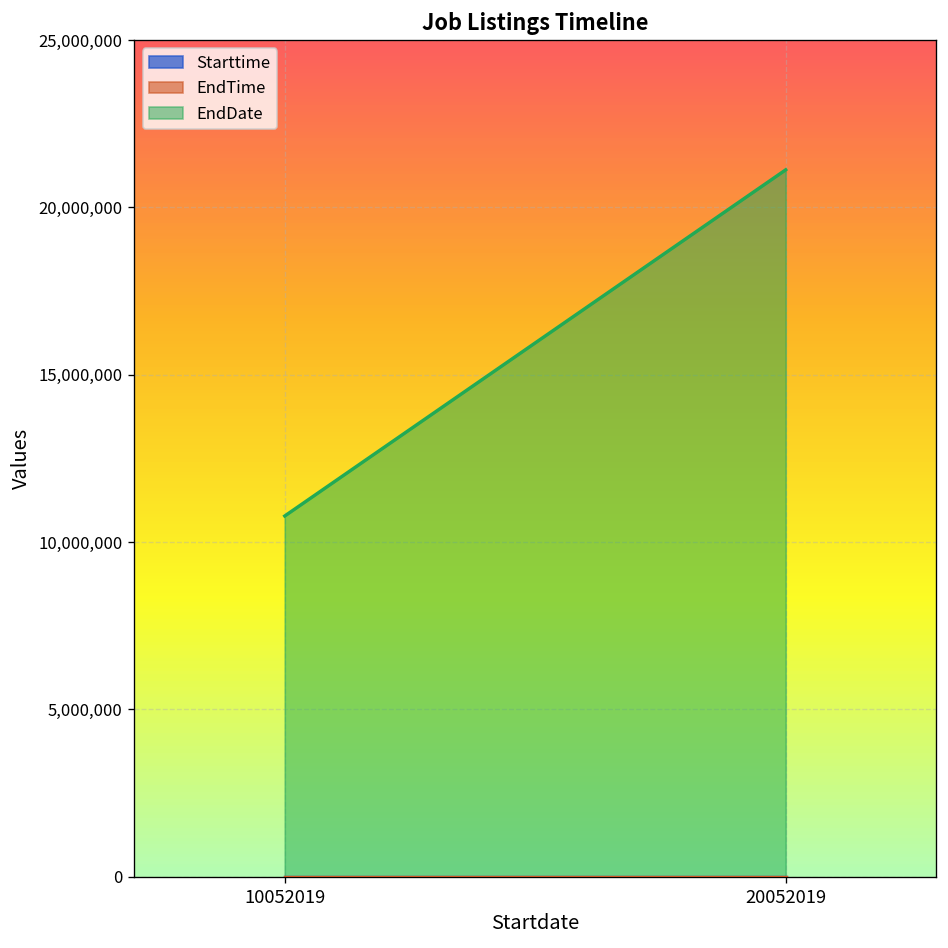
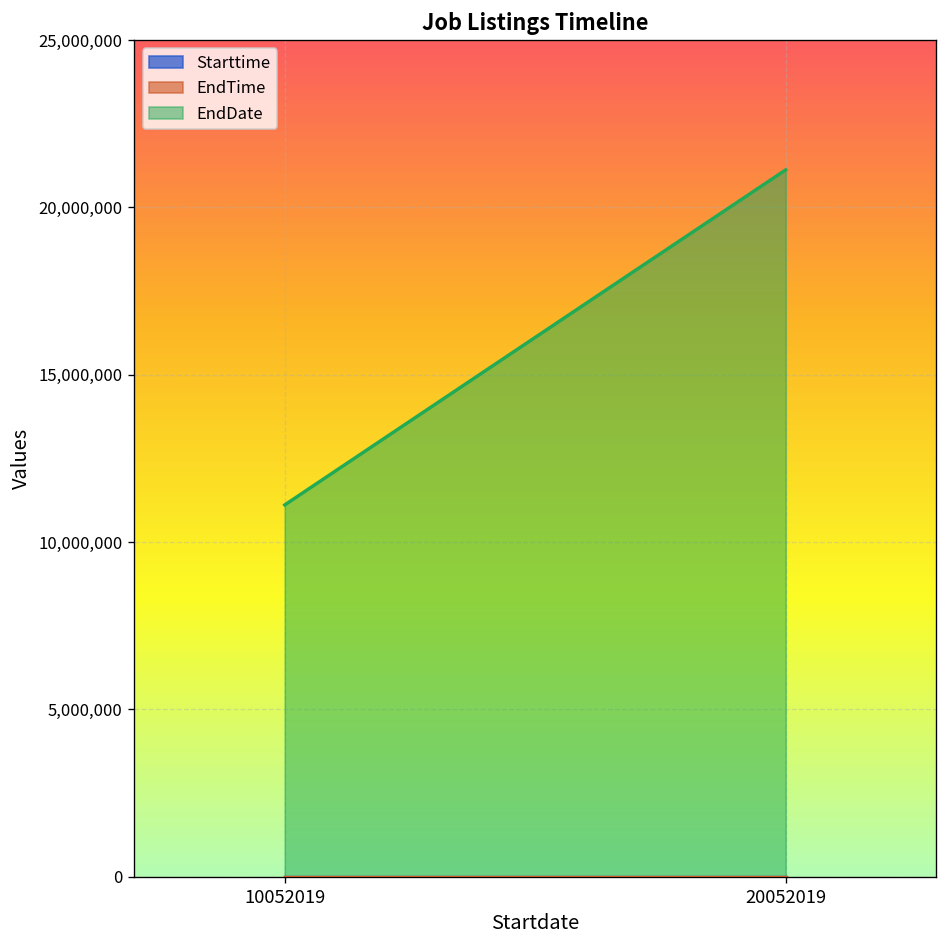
  {
    "EndTime": {
      "10052019": "0",
      "20052019": "0"
    },
    "EndDate": {
-     "10052019": "10,800,000",
+     "10052019": "11,100,000",
      "20052019": "21,100,000"
    }
  }
